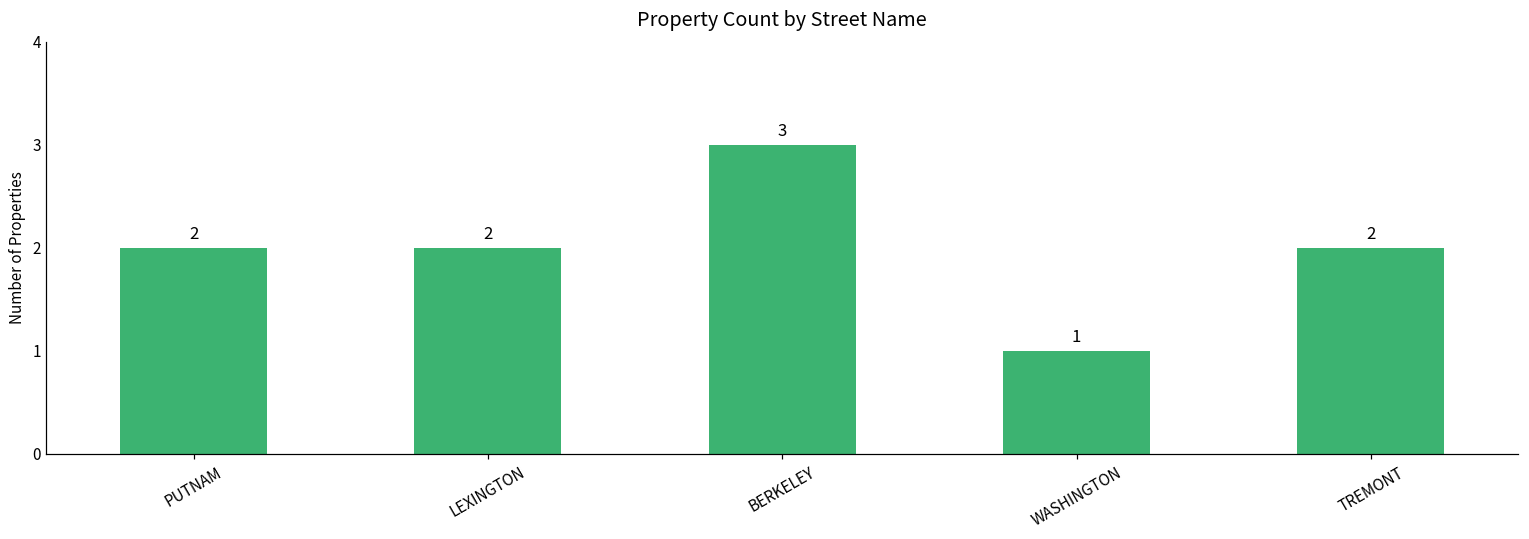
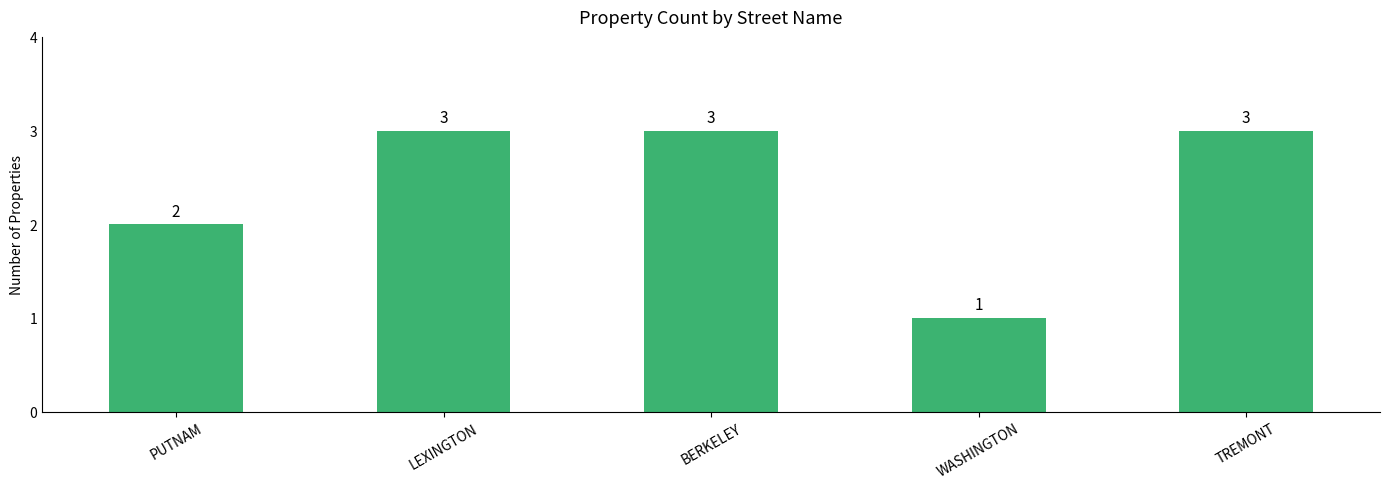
  {
    "PUTNAM": 2,
-   "LEXINGTON": 2,
+   "LEXINGTON": 3,
    "BERKELEY": 3,
    "WASHINGTON": 1,
-   "TREMONT": 2
+   "TREMONT": 3
  }
